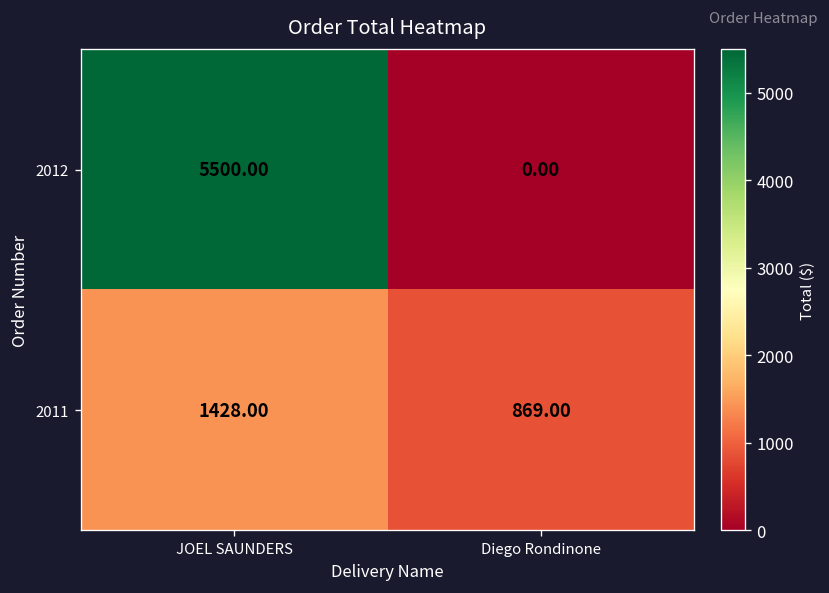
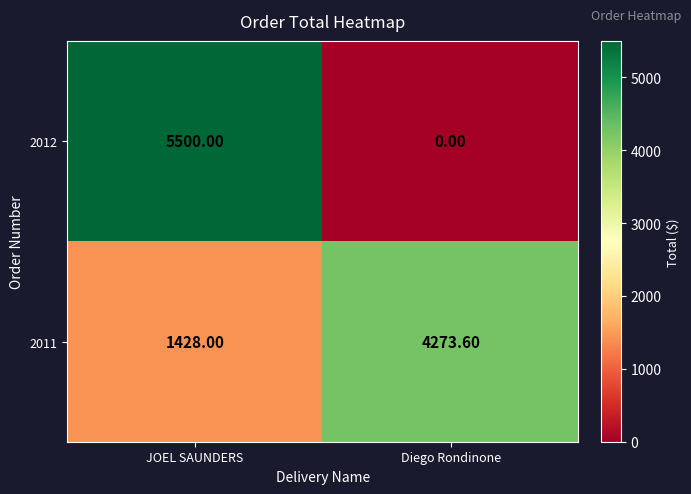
  {
    "2012": {
      "JOEL SAUNDERS": 5500.00,
      "Diego Rondinone": 0.00
    },
    "2011": {
      "JOEL SAUNDERS": 1428.00,
-     "Diego Rondinone": 869.00
+     "Diego Rondinone": 4273.60
    }
  }
